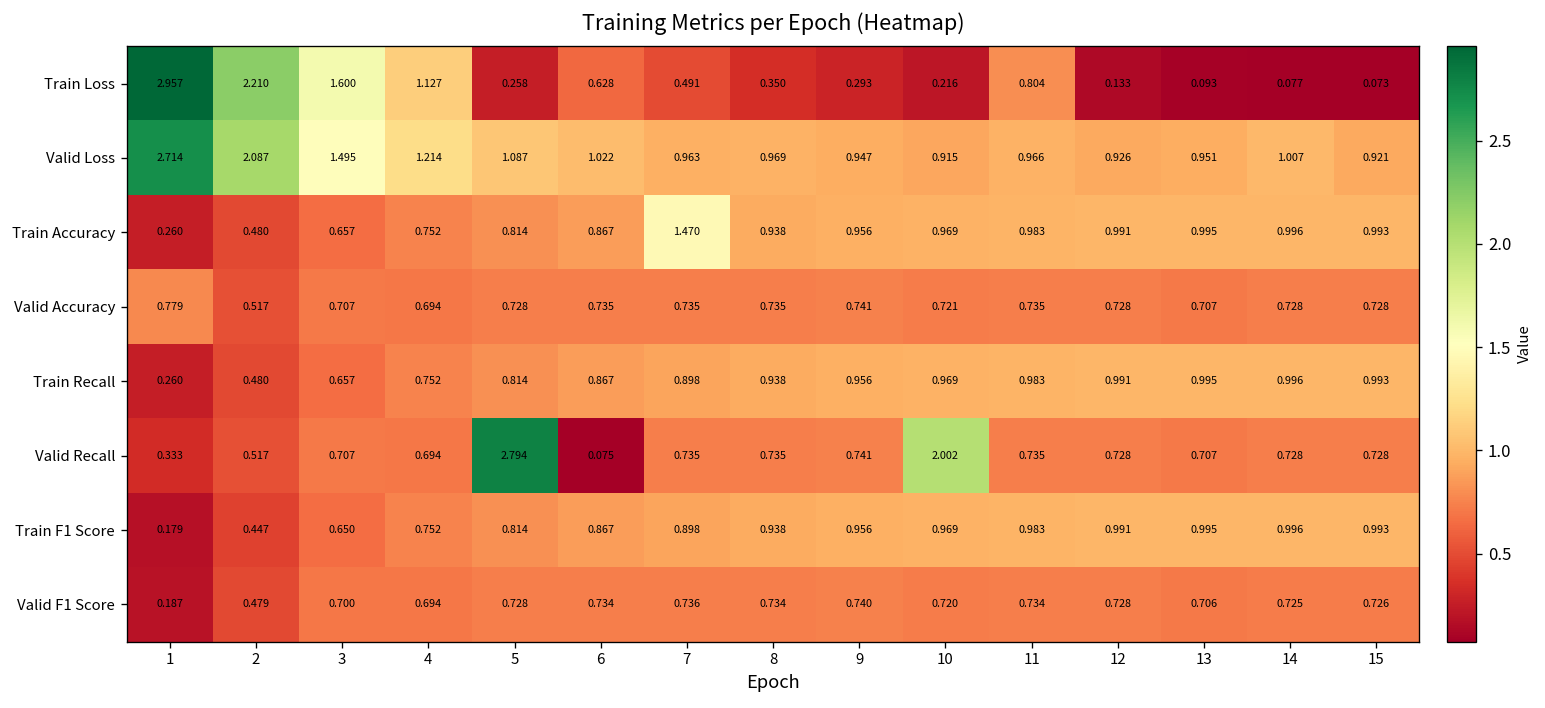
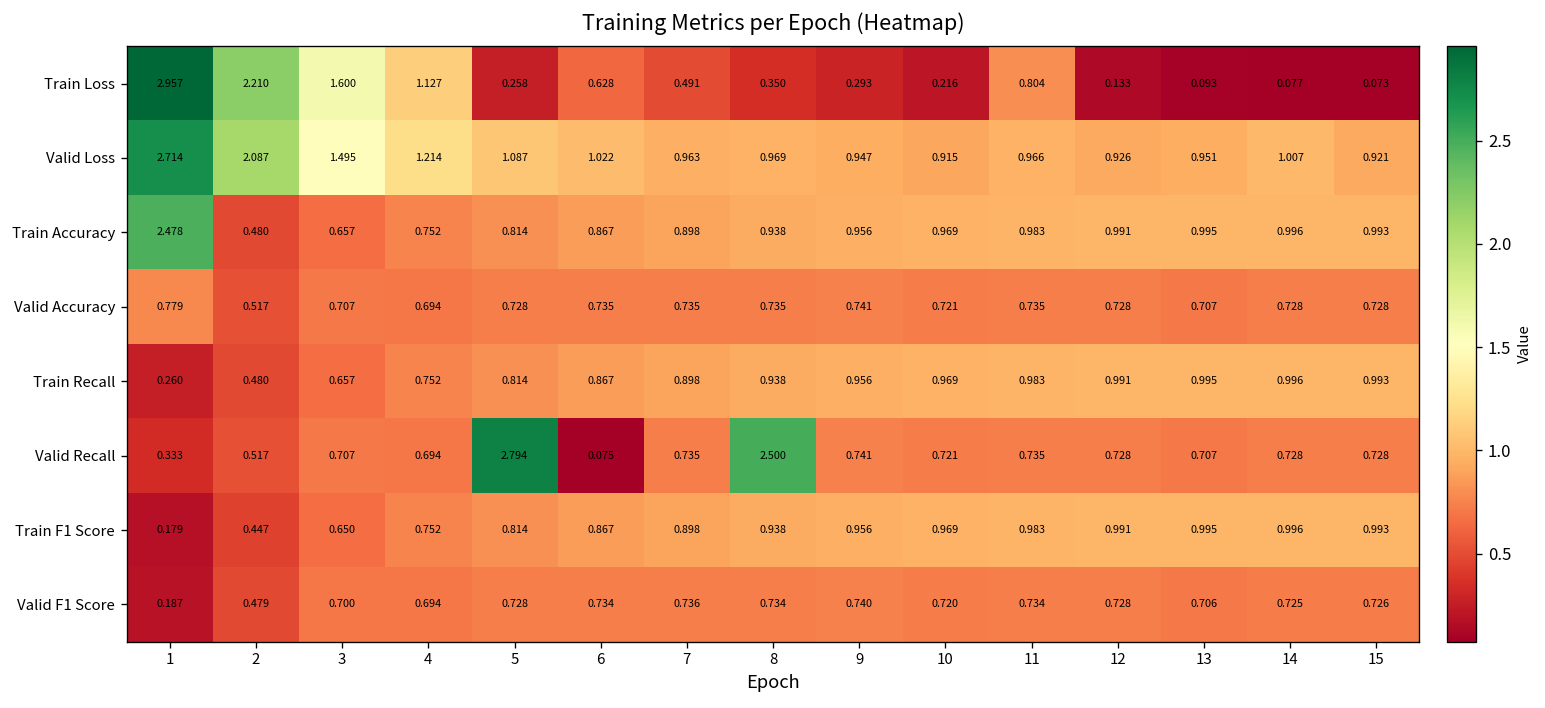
  {
    "Train Loss": {
      "1": 2.957,
      "2": 2.210,
      "3": 1.600,
      "4": 1.127,
      "5": 0.258,
      "6": 0.628,
      "7": 0.491,
      "8": 0.350,
      "9": 0.293,
      "10": 0.216,
      "11": 0.804,
      "12": 0.133,
      "13": 0.093,
      "14": 0.077,
      "15": 0.073
    },
    "Valid Loss": {
      "1": 2.714,
      "2": 2.087,
      "3": 1.495,
      "4": 1.214,
      "5": 1.087,
      "6": 1.022,
      "7": 0.963,
      "8": 0.969,
      "9": 0.947,
      "10": 0.915,
      "11": 0.966,
      "12": 0.926,
      "13": 0.951,
      "14": 1.007,
      "15": 0.921
    },
    "Train Accuracy": {
-     "1": 0.260,
+     "1": 2.478,
      "2": 0.480,
      "3": 0.657,
      "4": 0.752,
      "5": 0.814,
      "6": 0.867,
-     "7": 1.470,
+     "7": 0.898,
      "8": 0.938,
      "9": 0.956,
      "10": 0.969,
      "11": 0.983,
      "12": 0.991,
      "13": 0.995,
      "14": 0.996,
      "15": 0.993
    },
    "Valid Accuracy": {
      "1": 0.779,
      "2": 0.517,
      "3": 0.707,
      "4": 0.694,
      "5": 0.728,
      "6": 0.735,
      "7": 0.735,
      "8": 0.735,
      "9": 0.741,
      "10": 0.721,
      "11": 0.735,
      "12": 0.728,
      "13": 0.707,
      "14": 0.728,
      "15": 0.728
    },
    "Train Recall": {
      "1": 0.260,
      "2": 0.480,
      "3": 0.657,
      "4": 0.752,
      "5": 0.814,
      "6": 0.867,
      "7": 0.898,
      "8": 0.938,
      "9": 0.956,
      "10": 0.969,
      "11": 0.983,
      "12": 0.991,
      "13": 0.995,
      "14": 0.996,
      "15": 0.993
    },
    "Valid Recall": {
      "1": 0.333,
      "2": 0.517,
      "3": 0.707,
      "4": 0.694,
      "5": 2.794,
      "6": 0.075,
      "7": 0.735,
-     "8": 0.735,
+     "8": 2.500,
      "9": 0.741,
-     "10": 2.002,
+     "10": 0.721,
      "11": 0.735,
      "12": 0.728,
      "13": 0.707,
      "14": 0.728,
      "15": 0.728
    },
    "Train F1 Score": {
      "1": 0.179,
      "2": 0.447,
      "3": 0.650,
      "4": 0.752,
      "5": 0.814,
      "6": 0.867,
      "7": 0.898,
      "8": 0.938,
      "9": 0.956,
      "10": 0.969,
      "11": 0.983,
      "12": 0.991,
      "13": 0.995,
      "14": 0.996,
      "15": 0.993
    },
    "Valid F1 Score": {
      "1": 0.187,
      "2": 0.479,
      "3": 0.700,
      "4": 0.694,
      "5": 0.728,
      "6": 0.734,
      "7": 0.736,
      "8": 0.734,
      "9": 0.740,
      "10": 0.720,
      "11": 0.734,
      "12": 0.728,
      "13": 0.706,
      "14": 0.725,
      "15": 0.726
    }
  }
